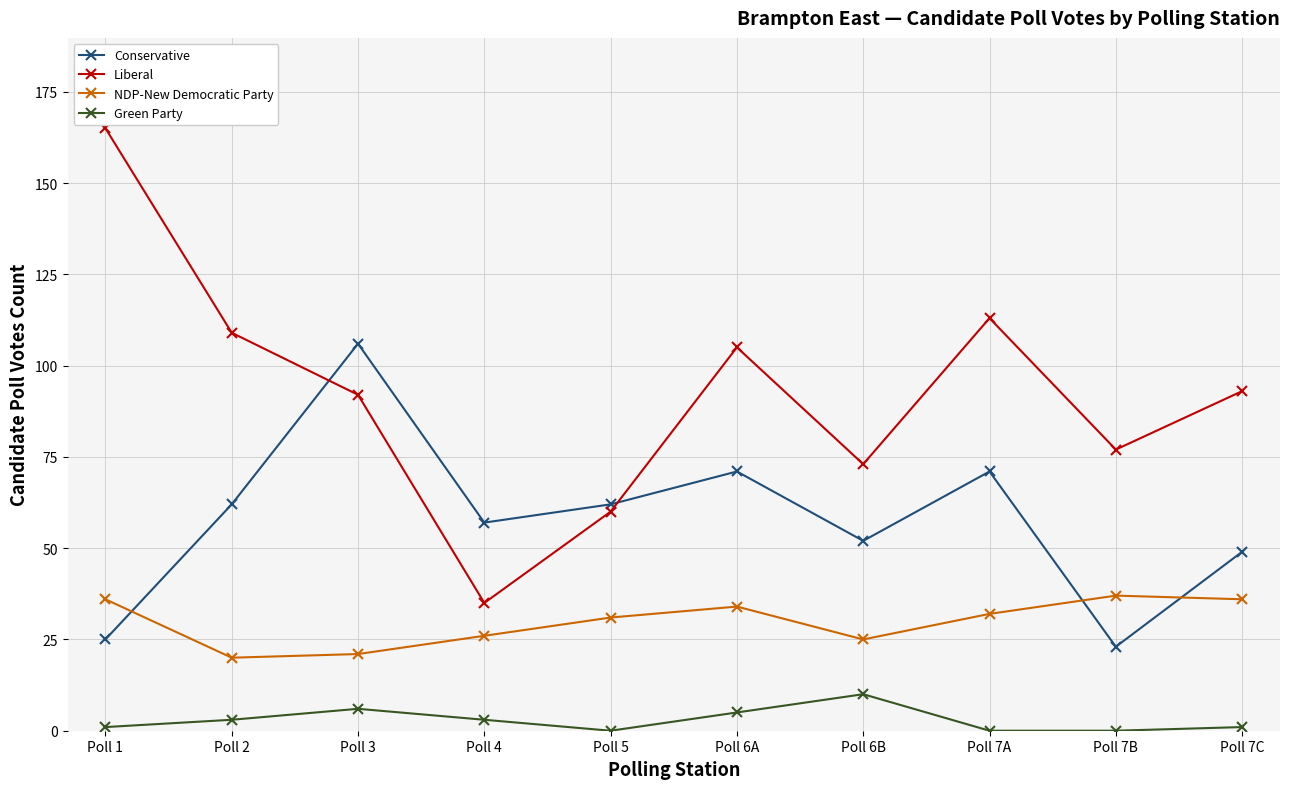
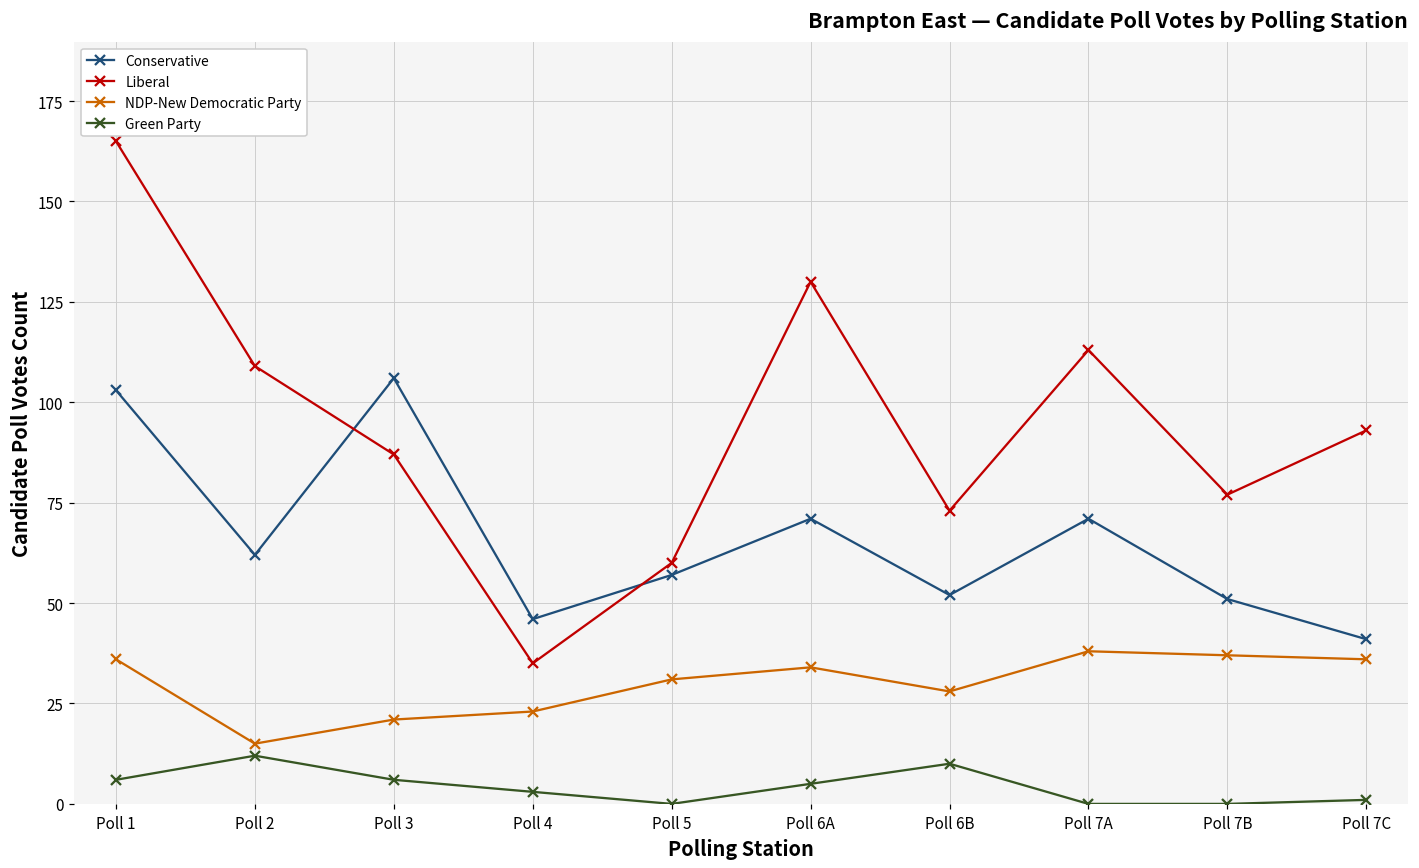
  {
    "Conservative": {
-     "Poll 1": 25,
+     "Poll 1": 103,
      "Poll 2": 62,
      "Poll 3": 106,
-     "Poll 4": 57,
-     "Poll 5": 62,
+     "Poll 4": 46,
+     "Poll 5": 57,
      "Poll 6A": 71,
      "Poll 6B": 52,
      "Poll 7A": 71,
-     "Poll 7B": 23,
-     "Poll 7C": 49
+     "Poll 7B": 51,
+     "Poll 7C": 41
    },
    "Liberal": {
      "Poll 1": 165,
      "Poll 2": 109,
-     "Poll 3": 92,
+     "Poll 3": 87,
      "Poll 4": 35,
      "Poll 5": 60,
-     "Poll 6A": 105,
+     "Poll 6A": 130,
      "Poll 6B": 73,
      "Poll 7A": 113,
      "Poll 7B": 77,
      "Poll 7C": 93
    },
    "NDP-New Democratic Party": {
      "Poll 1": 36,
-     "Poll 2": 20,
+     "Poll 2": 15,
      "Poll 3": 21,
-     "Poll 4": 26,
+     "Poll 4": 23,
      "Poll 5": 31,
      "Poll 6A": 34,
-     "Poll 6B": 25,
-     "Poll 7A": 32,
+     "Poll 6B": 28,
+     "Poll 7A": 38,
      "Poll 7B": 37,
      "Poll 7C": 36
    },
    "Green Party": {
-     "Poll 1": 1,
-     "Poll 2": 3,
+     "Poll 1": 6,
+     "Poll 2": 12,
      "Poll 3": 6,
      "Poll 4": 3,
      "Poll 5": 0,
      "Poll 6A": 5,
      "Poll 6B": 10,
      "Poll 7A": 0,
      "Poll 7B": 0,
      "Poll 7C": 1
    }
  }
